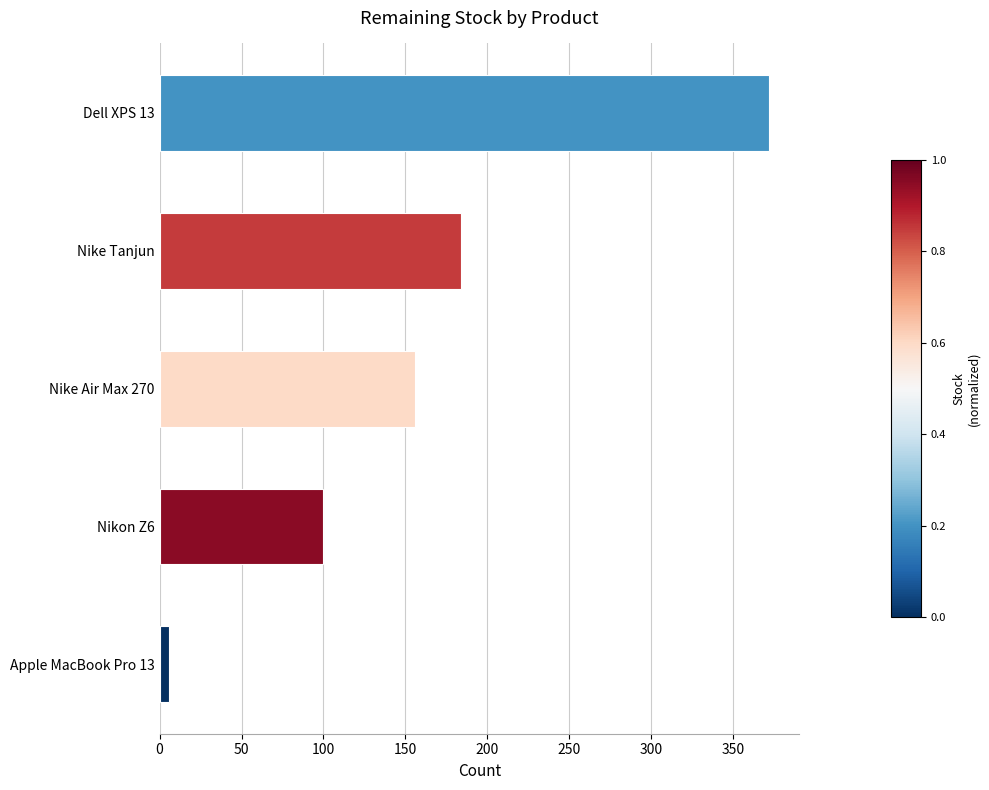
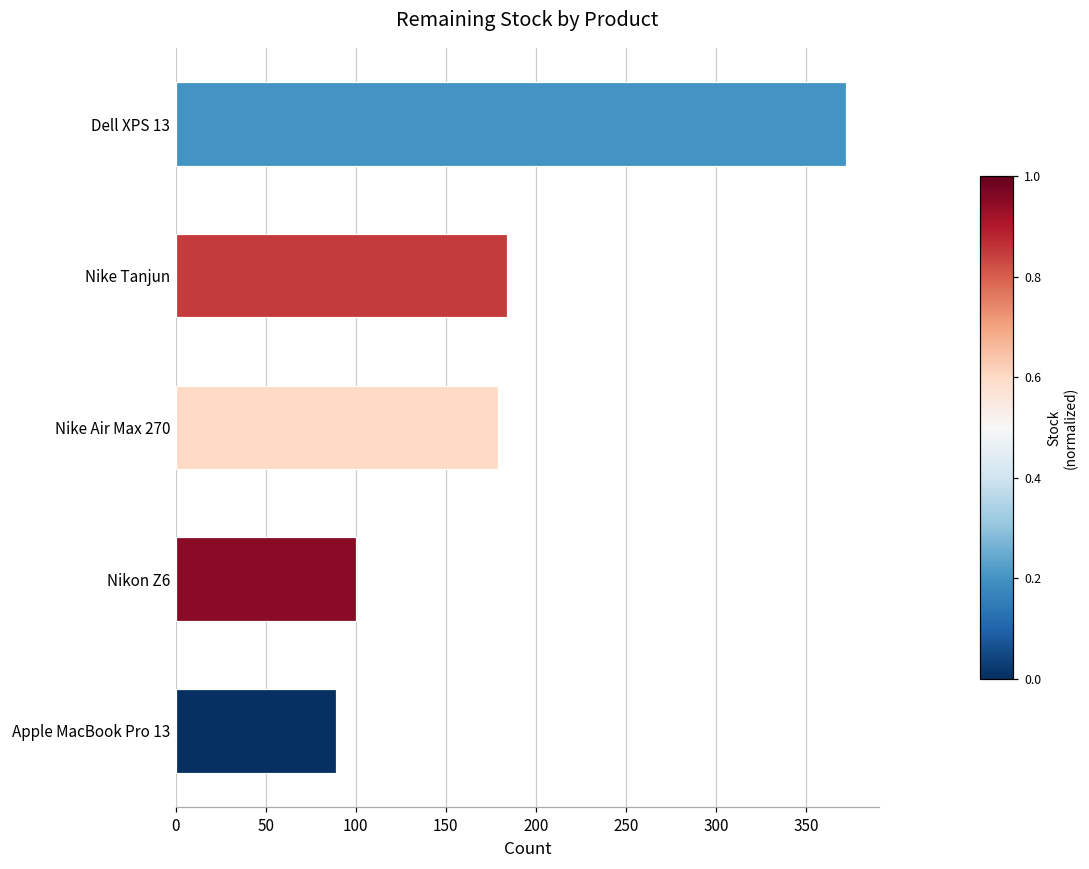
  {
    "Dell XPS 13": 372,
    "Nike Tanjun": 184,
-   "Nike Air Max 270": 156,
+   "Nike Air Max 270": 179,
    "Nikon Z6": 100,
-   "Apple MacBook Pro 13": 6
+   "Apple MacBook Pro 13": 89
  }
